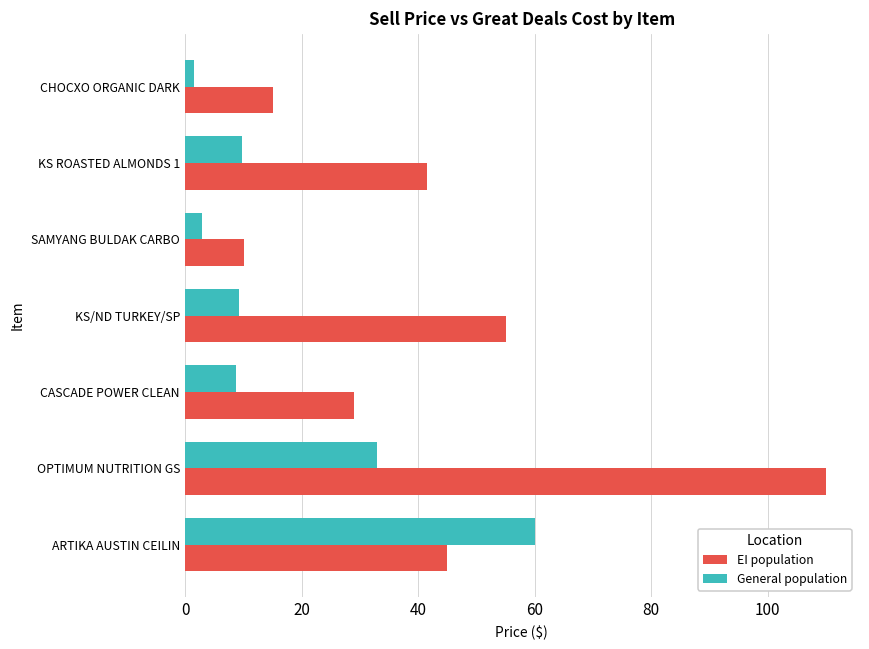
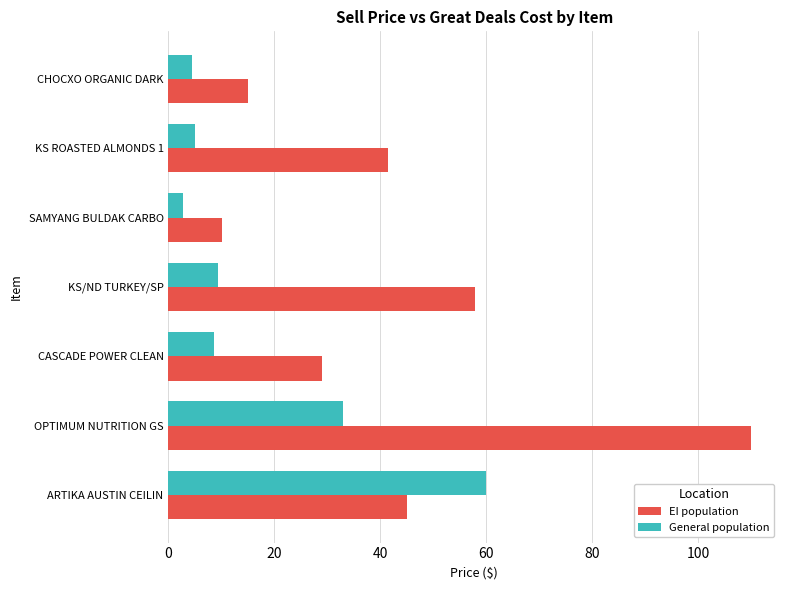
  {
    "EI population": {
      "CHOCXO ORGANIC DARK": 15,
      "KS ROASTED ALMONDS 1": 41,
      "SAMYANG BULDAK CARBO": 10,
-     "KS/ND TURKEY/SP": 55,
+     "KS/ND TURKEY/SP": 58,
      "CASCADE POWER CLEAN": 29,
      "OPTIMUM NUTRITION GS": 110,
      "ARTIKA AUSTIN CEILIN": 45
    },
    "General population": {
-     "CHOCXO ORGANIC DARK": 2,
-     "KS ROASTED ALMONDS 1": 10,
+     "CHOCXO ORGANIC DARK": 4,
+     "KS ROASTED ALMONDS 1": 5,
      "SAMYANG BULDAK CARBO": 3,
      "KS/ND TURKEY/SP": 9,
      "CASCADE POWER CLEAN": 9,
      "OPTIMUM NUTRITION GS": 33,
      "ARTIKA AUSTIN CEILIN": 60
    }
  }
